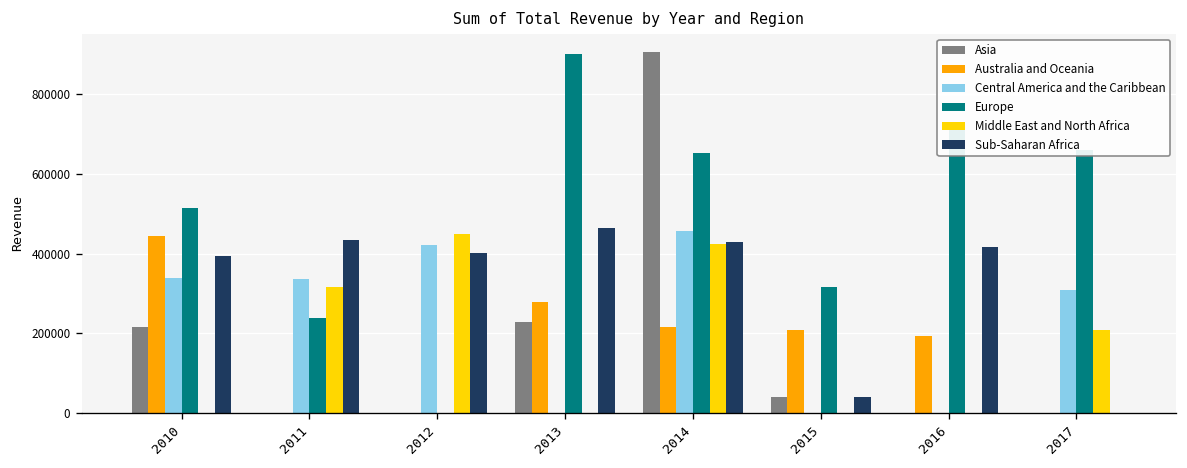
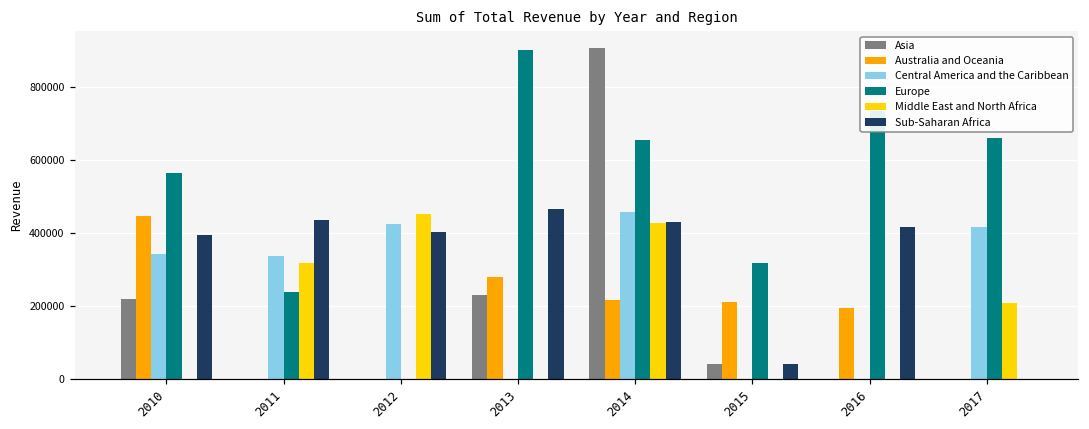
  {
    "Asia": {
      "2010": 220000,
      "2011": 0,
      "2012": 0,
      "2013": 230000,
      "2014": 910000,
      "2015": 40000,
      "2016": 0,
      "2017": 0
    },
    "Central America and the Caribbean": {
      "2010": 340000,
      "2011": 340000,
      "2012": 420000,
      "2013": 0,
      "2014": 460000,
      "2015": 0,
      "2016": 0,
-     "2017": 310000
+     "2017": 420000
    },
    "Europe": {
-     "2010": 510000,
+     "2010": 560000,
      "2011": 240000,
      "2012": 0,
      "2013": 900000,
      "2014": 650000,
      "2015": 320000
    },
    "Sub-Saharan Africa": {
      "2010": 390000,
      "2011": 440000,
      "2012": 400000,
      "2013": 460000,
      "2014": 430000,
      "2015": 40000,
      "2016": 420000,
      "2017": 0
    }
  }
